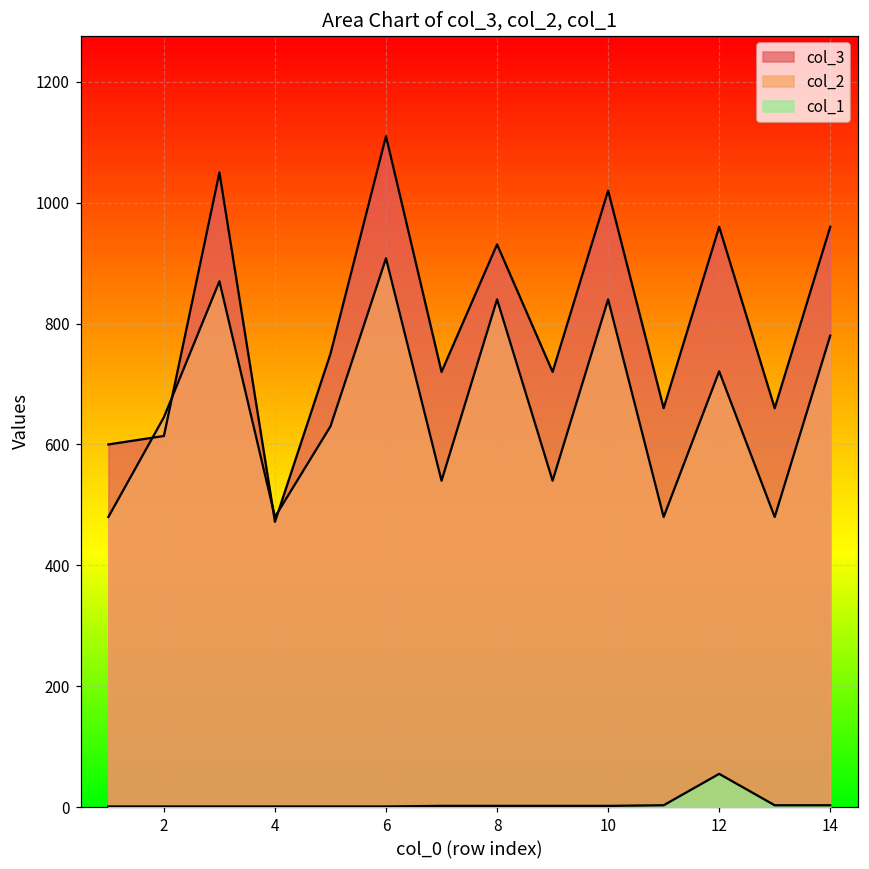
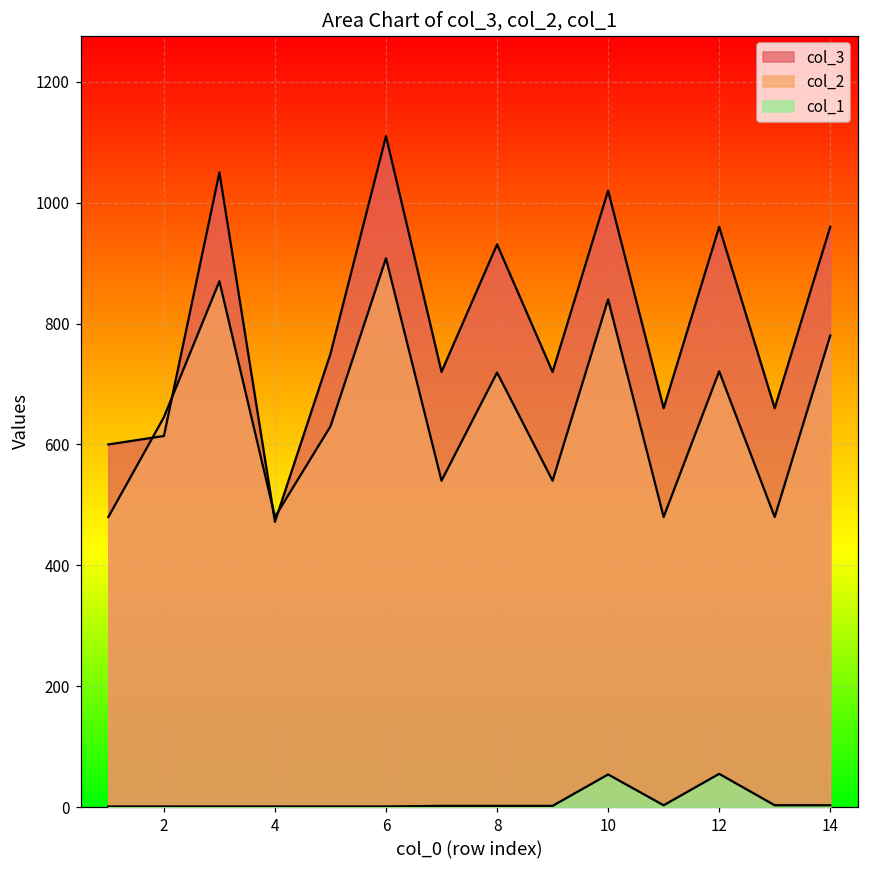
  {
    "col_3": {
      "2": 610,
      "4": 470,
      "6": 1110,
      "8": 930,
      "10": 1020,
      "12": 960,
      "14": 960
    },
    "col_2": {
      "2": 650,
      "4": 480,
      "6": 910,
-     "8": 840,
+     "8": 720,
      "10": 840,
      "12": 720,
      "14": 780
    },
    "col_1": {
      "2": 0,
      "4": 0,
      "6": 0,
      "8": 0,
-     "10": 0,
+     "10": 50,
      "12": 60,
      "14": 0
    }
  }
